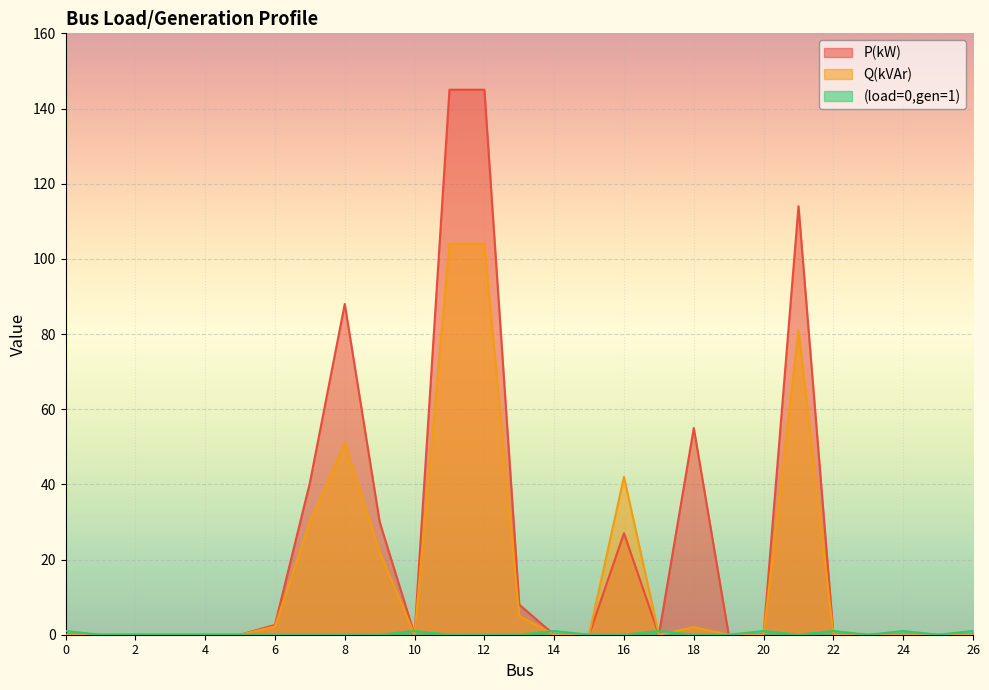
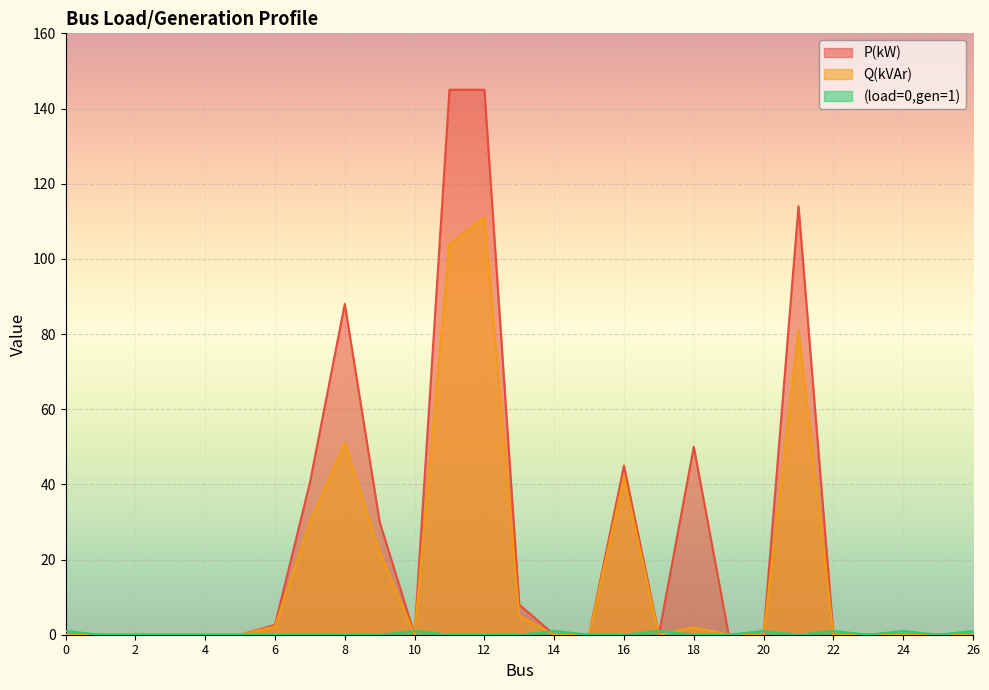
  {
    "P(kW)": {
      "8": 88,
      "12": 145,
-     "16": 27,
-     "18": 55
+     "16": 45,
+     "18": 50
    },
    "Q(kVAr)": {
      "8": 51,
-     "12": 104,
+     "12": 111,
      "16": 42,
      "18": 2
    },
    "(load=0,gen=1)": {
      "0": 1,
      "6": 0,
      "8": 0,
      "10": 1,
      "12": 0,
      "14": 1,
      "16": 0,
      "18": 0,
      "20": 1,
      "22": 1,
      "24": 1,
      "26": 1
    }
  }
